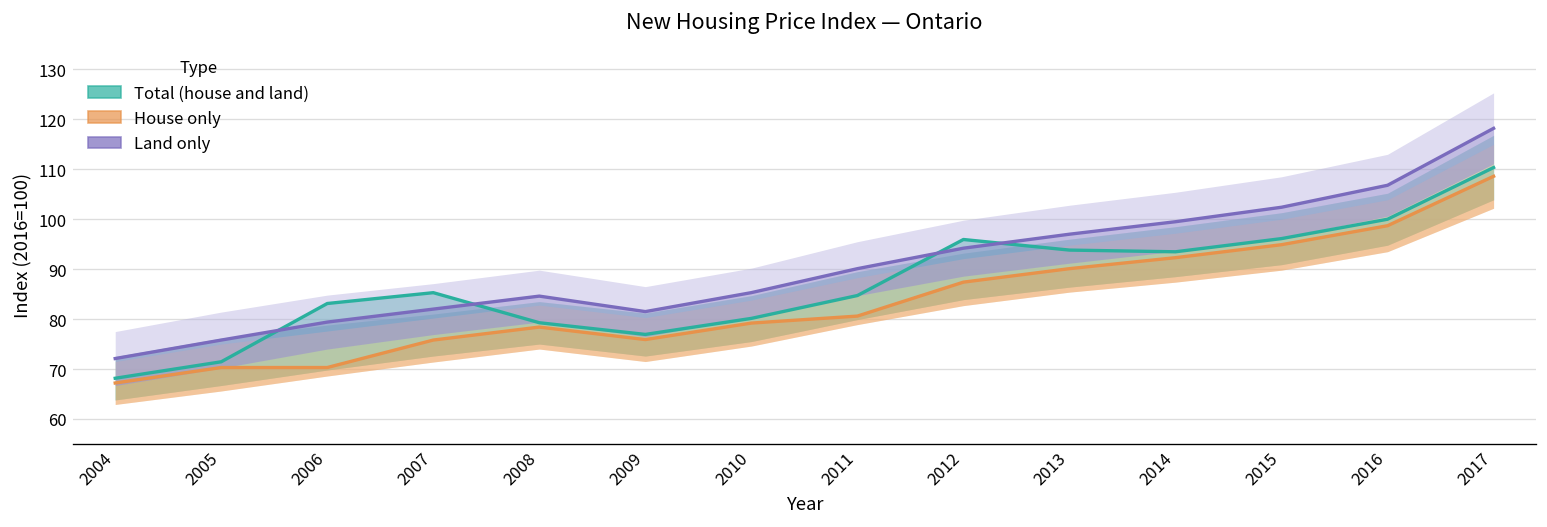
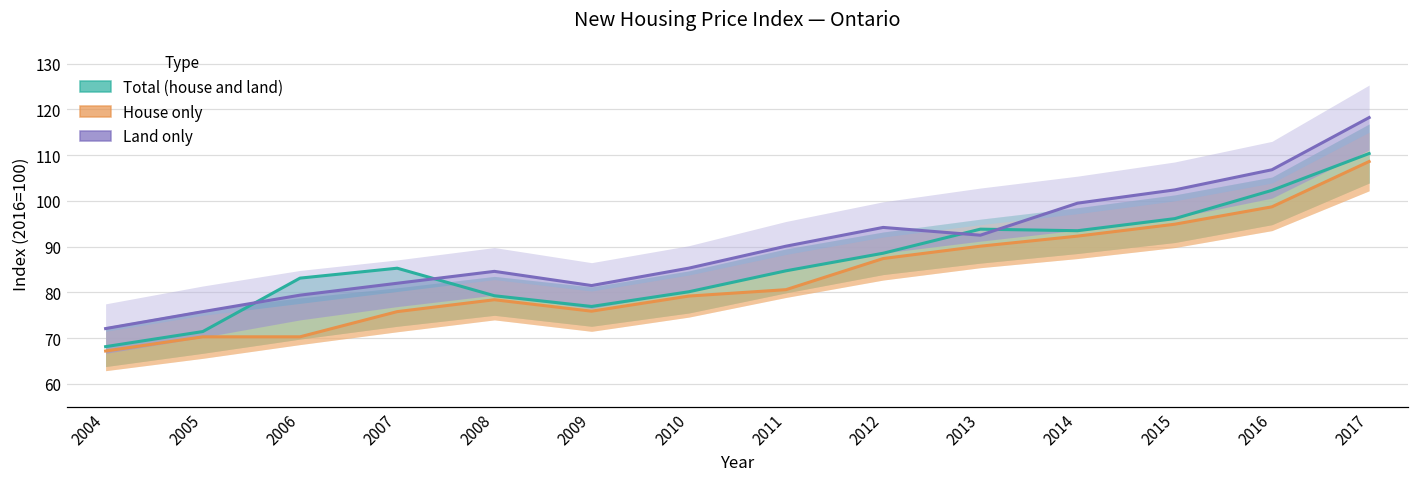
  {
    "Total (house and land)": {
      "2004": 68,
      "2005": 71,
      "2006": 83,
      "2007": 85,
      "2008": 79,
      "2009": 77,
      "2010": 80,
      "2011": 85,
-     "2012": 96,
+     "2012": 89,
      "2013": 94,
      "2014": 93,
      "2015": 96,
-     "2016": 100,
+     "2016": 102,
      "2017": 110
    },
    "House only": {
      "2004": 67,
      "2005": 70,
      "2006": 70,
      "2007": 76,
      "2008": 78,
      "2009": 76,
      "2010": 79,
      "2011": 81,
      "2012": 87,
      "2013": 90,
      "2014": 92,
      "2015": 95,
      "2016": 99,
      "2017": 109
    },
    "Land only": {
      "2007": 82,
      "2008": 85,
      "2012": 94,
-     "2013": 97,
+     "2013": 93,
      "2014": 100,
      "2015": 102,
      "2016": 107,
      "2017": 118
    }
  }
